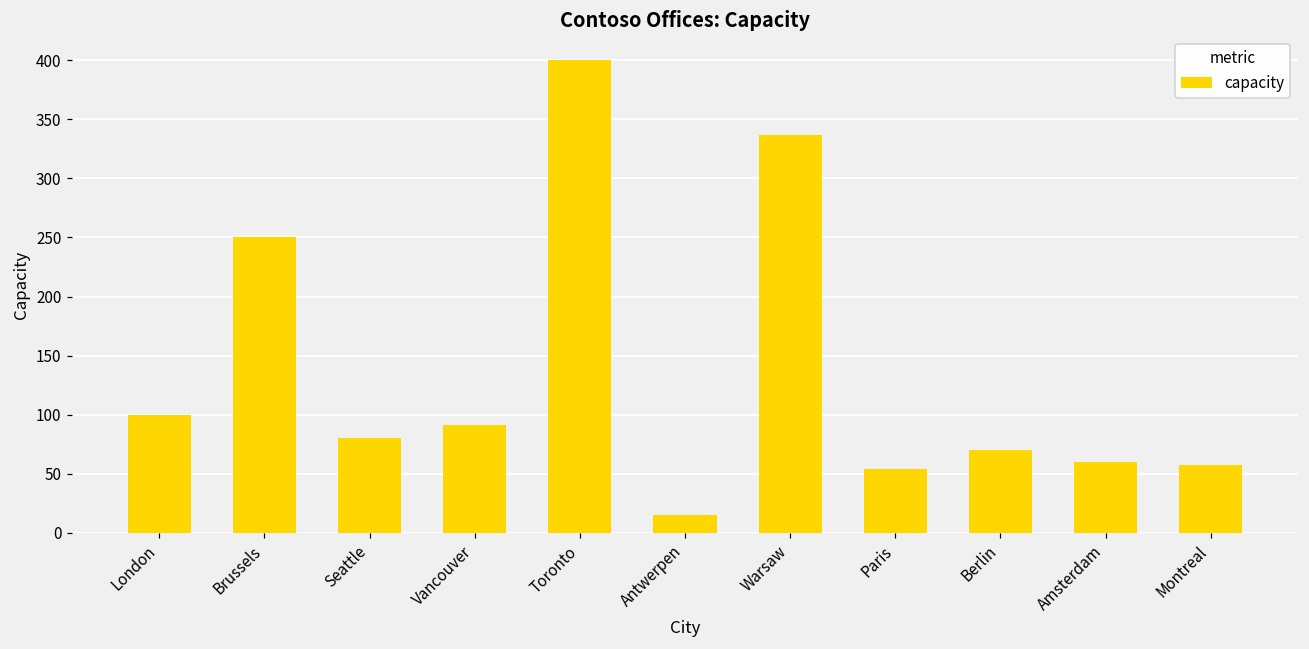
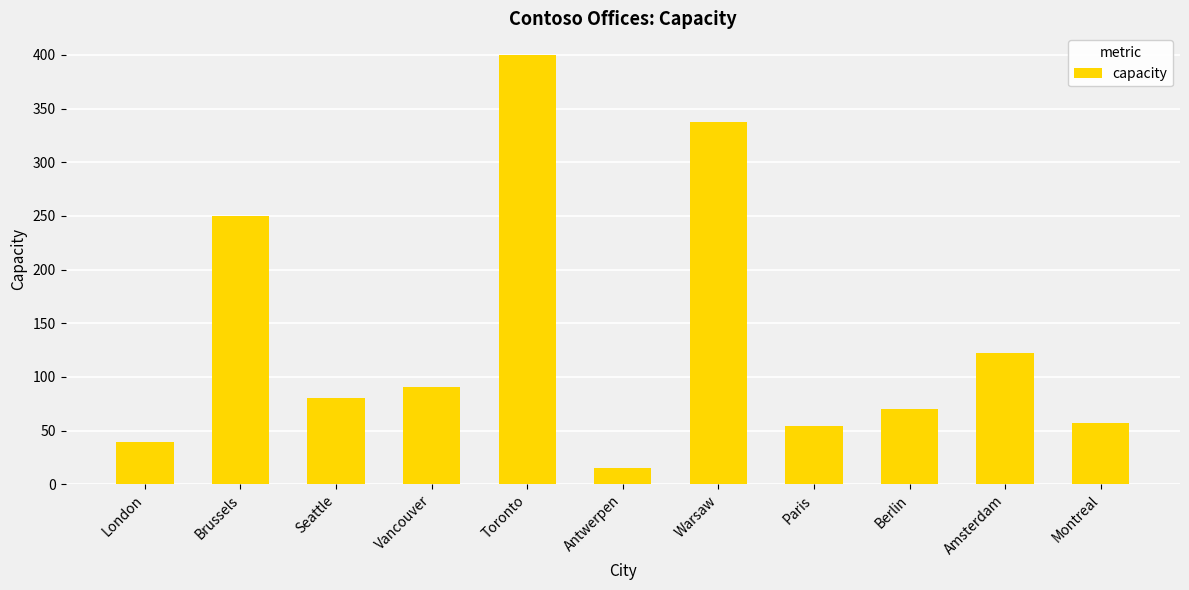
  {
-   "London": 100,
+   "London": 39,
    "Brussels": 250,
    "Seattle": 80,
    "Vancouver": 91,
    "Toronto": 400,
    "Antwerpen": 15,
    "Warsaw": 337,
    "Paris": 54,
    "Berlin": 70,
-   "Amsterdam": 60,
+   "Amsterdam": 122,
    "Montreal": 57
  }
